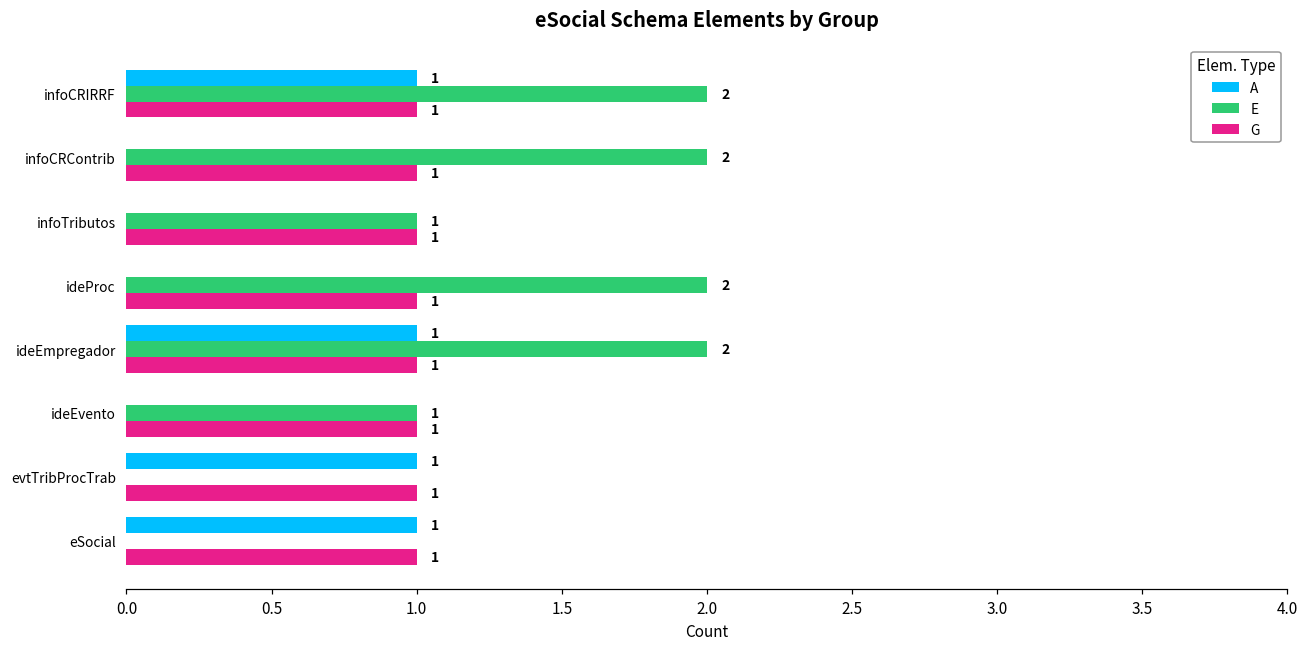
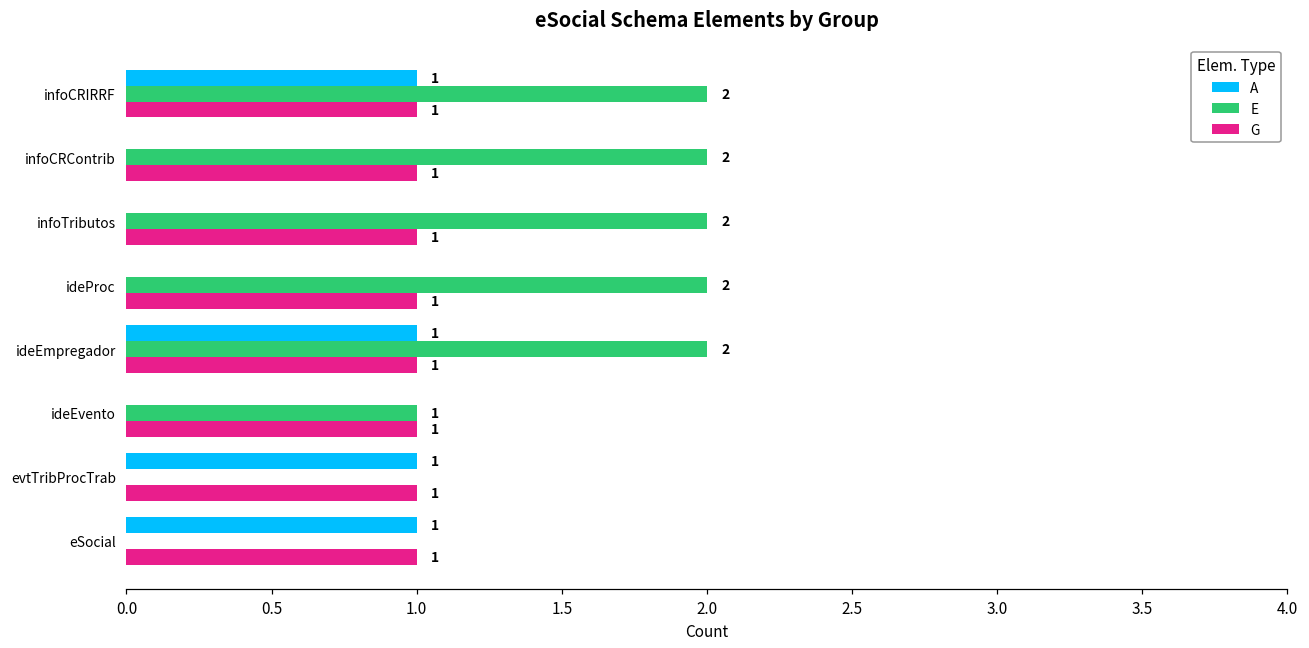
  {
    "A": {
      "infoCRIRRF": 1,
      "ideEmpregador": 1,
      "evtTribProcTrab": 1,
      "eSocial": 1
    },
    "E": {
      "infoCRIRRF": 2,
      "infoCRContrib": 2,
-     "infoTributos": 1,
+     "infoTributos": 2,
      "ideProc": 2,
      "ideEmpregador": 2,
      "ideEvento": 1
    },
    "G": {
      "infoCRIRRF": 1,
      "infoCRContrib": 1,
      "infoTributos": 1,
      "ideProc": 1,
      "ideEmpregador": 1,
      "ideEvento": 1,
      "evtTribProcTrab": 1,
      "eSocial": 1
    }
  }
